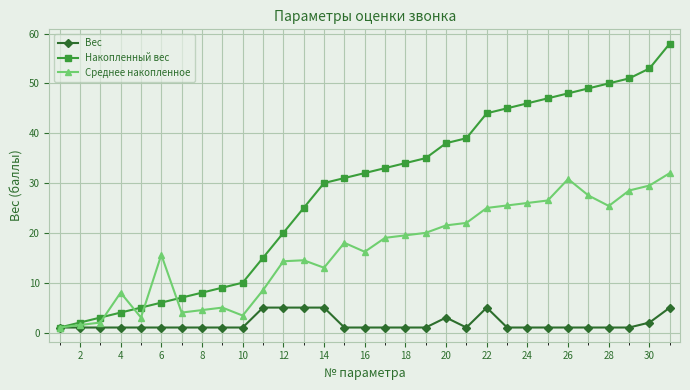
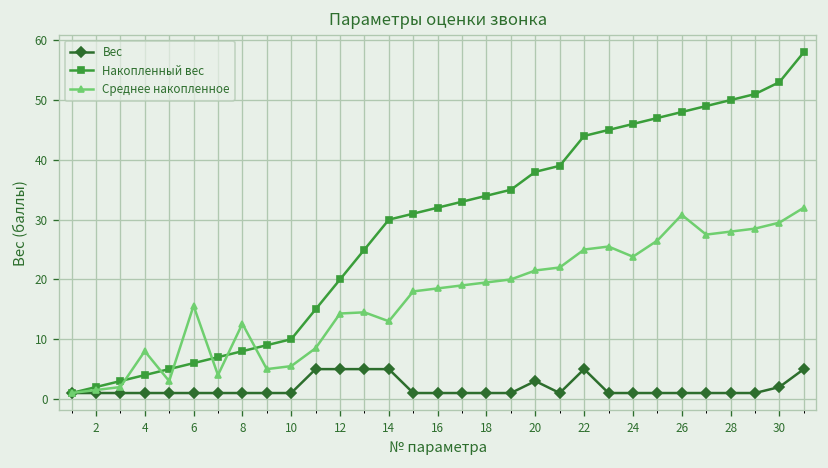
  {
    "Среднее накопленное": {
      "4": 8,
      "6": 16,
-     "8": 5,
-     "10": 3,
+     "8": 13,
+     "10": 6,
      "12": 14,
      "14": 13,
-     "16": 16,
+     "16": 19,
      "18": 20,
      "20": 22,
      "22": 25,
-     "24": 26,
+     "24": 24,
      "26": 31,
-     "28": 25,
+     "28": 28,
      "30": 30
    }
  }
